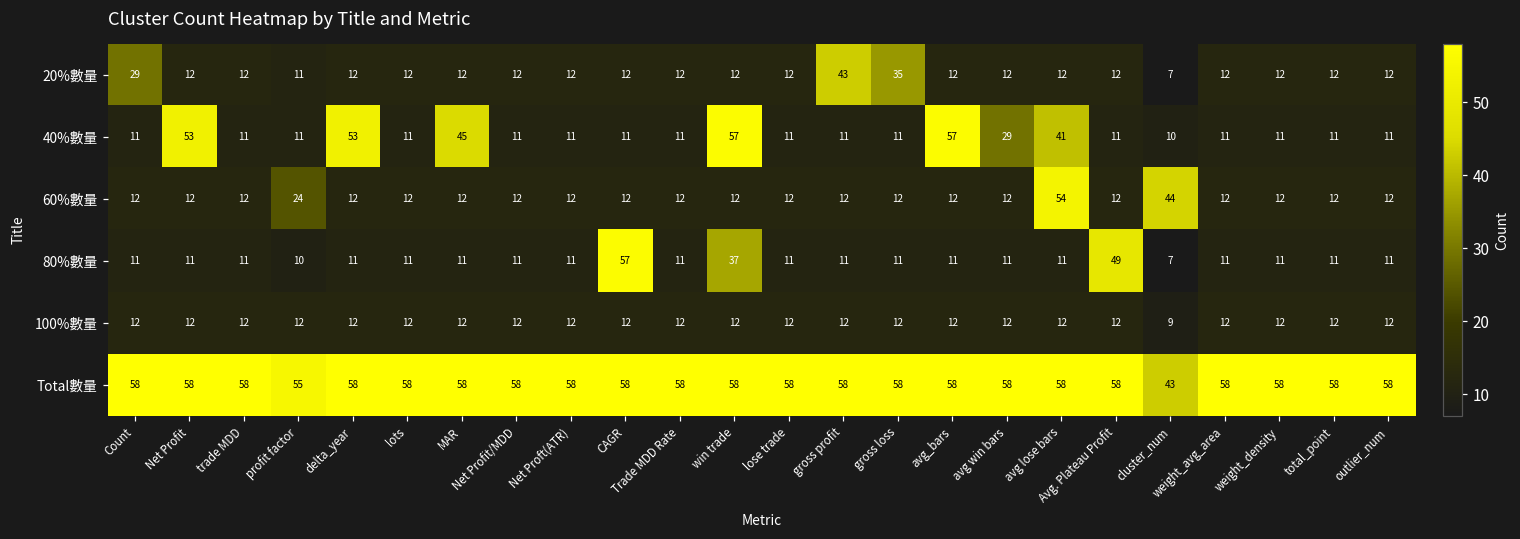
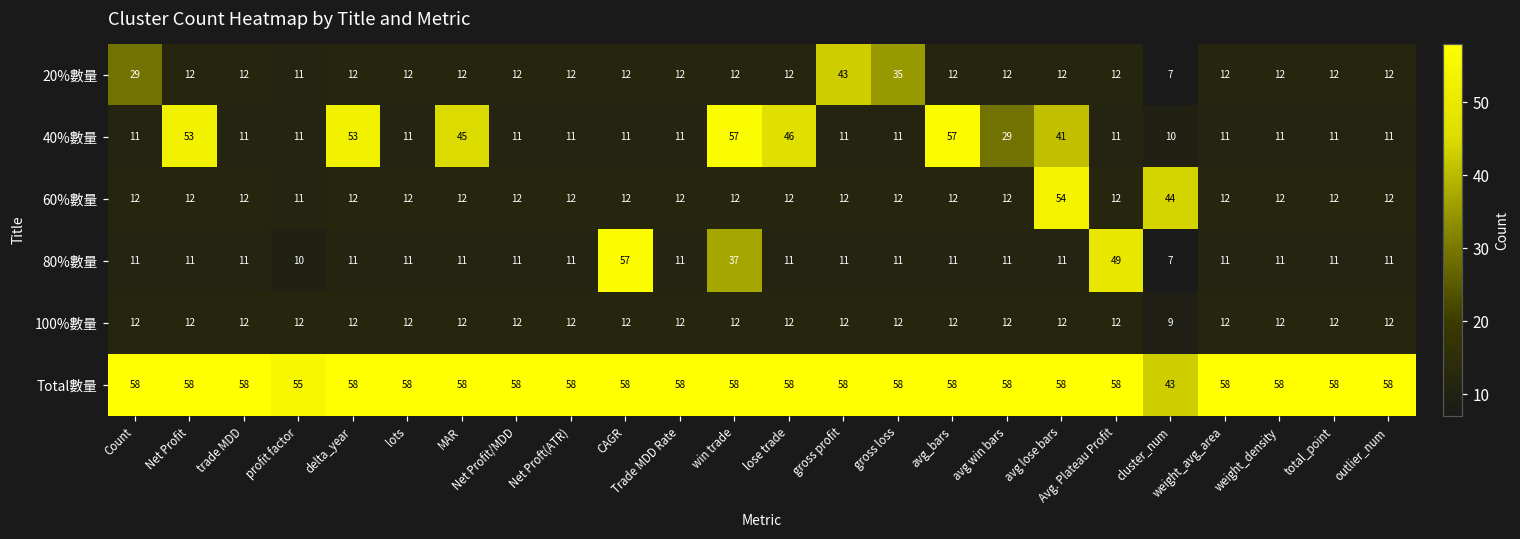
  {
    "20%數量": {
      "Count": 29,
      "Net Profit": 12,
      "trade MDD": 12,
      "profit factor": 11,
      "delta_year": 12,
      "lots": 12,
      "MAR": 12,
      "Net Profit/MDD": 12,
      "Net Proft(ATR)": 12,
      "CAGR": 12,
      "Trade MDD Rate": 12,
      "win trade": 12,
      "lose trade": 12,
      "gross profit": 43,
      "gross loss": 35,
      "avg_bars": 12,
      "avg win bars": 12,
      "avg lose bars": 12,
      "Avg. Plateau Profit": 12,
      "cluster_num": 7,
      "weight_avg_area": 12,
      "weight_density": 12,
      "total_point": 12,
      "outlier_num": 12
    },
    "40%數量": {
      "Count": 11,
      "Net Profit": 53,
      "trade MDD": 11,
      "profit factor": 11,
      "delta_year": 53,
      "lots": 11,
      "MAR": 45,
      "Net Profit/MDD": 11,
      "Net Proft(ATR)": 11,
      "CAGR": 11,
      "Trade MDD Rate": 11,
      "win trade": 57,
-     "lose trade": 11,
+     "lose trade": 46,
      "gross profit": 11,
      "gross loss": 11,
      "avg_bars": 57,
      "avg win bars": 29,
      "avg lose bars": 41,
      "Avg. Plateau Profit": 11,
      "cluster_num": 10,
      "weight_avg_area": 11,
      "weight_density": 11,
      "total_point": 11,
      "outlier_num": 11
    },
    "60%數量": {
      "Count": 12,
      "Net Profit": 12,
      "trade MDD": 12,
-     "profit factor": 24,
+     "profit factor": 11,
      "delta_year": 12,
      "lots": 12,
      "MAR": 12,
      "Net Profit/MDD": 12,
      "Net Proft(ATR)": 12,
      "CAGR": 12,
      "Trade MDD Rate": 12,
      "win trade": 12,
      "lose trade": 12,
      "gross profit": 12,
      "gross loss": 12,
      "avg_bars": 12,
      "avg win bars": 12,
      "avg lose bars": 54,
      "Avg. Plateau Profit": 12,
      "cluster_num": 44,
      "weight_avg_area": 12,
      "weight_density": 12,
      "total_point": 12,
      "outlier_num": 12
    },
    "80%數量": {
      "Count": 11,
      "Net Profit": 11,
      "trade MDD": 11,
      "profit factor": 10,
      "delta_year": 11,
      "lots": 11,
      "MAR": 11,
      "Net Profit/MDD": 11,
      "Net Proft(ATR)": 11,
      "CAGR": 57,
      "Trade MDD Rate": 11,
      "win trade": 37,
      "lose trade": 11,
      "gross profit": 11,
      "gross loss": 11,
      "avg_bars": 11,
      "avg win bars": 11,
      "avg lose bars": 11,
      "Avg. Plateau Profit": 49,
      "cluster_num": 7,
      "weight_avg_area": 11,
      "weight_density": 11,
      "total_point": 11,
      "outlier_num": 11
    },
    "100%數量": {
      "Count": 12,
      "Net Profit": 12,
      "trade MDD": 12,
      "profit factor": 12,
      "delta_year": 12,
      "lots": 12,
      "MAR": 12,
      "Net Profit/MDD": 12,
      "Net Proft(ATR)": 12,
      "CAGR": 12,
      "Trade MDD Rate": 12,
      "win trade": 12,
      "lose trade": 12,
      "gross profit": 12,
      "gross loss": 12,
      "avg_bars": 12,
      "avg win bars": 12,
      "avg lose bars": 12,
      "Avg. Plateau Profit": 12,
      "cluster_num": 9,
      "weight_avg_area": 12,
      "weight_density": 12,
      "total_point": 12,
      "outlier_num": 12
    },
    "Total數量": {
      "Count": 58,
      "Net Profit": 58,
      "trade MDD": 58,
      "profit factor": 55,
      "delta_year": 58,
      "lots": 58,
      "MAR": 58,
      "Net Profit/MDD": 58,
      "Net Proft(ATR)": 58,
      "CAGR": 58,
      "Trade MDD Rate": 58,
      "win trade": 58,
      "lose trade": 58,
      "gross profit": 58,
      "gross loss": 58,
      "avg_bars": 58,
      "avg win bars": 58,
      "avg lose bars": 58,
      "Avg. Plateau Profit": 58,
      "cluster_num": 43,
      "weight_avg_area": 58,
      "weight_density": 58,
      "total_point": 58,
      "outlier_num": 58
    }
  }
